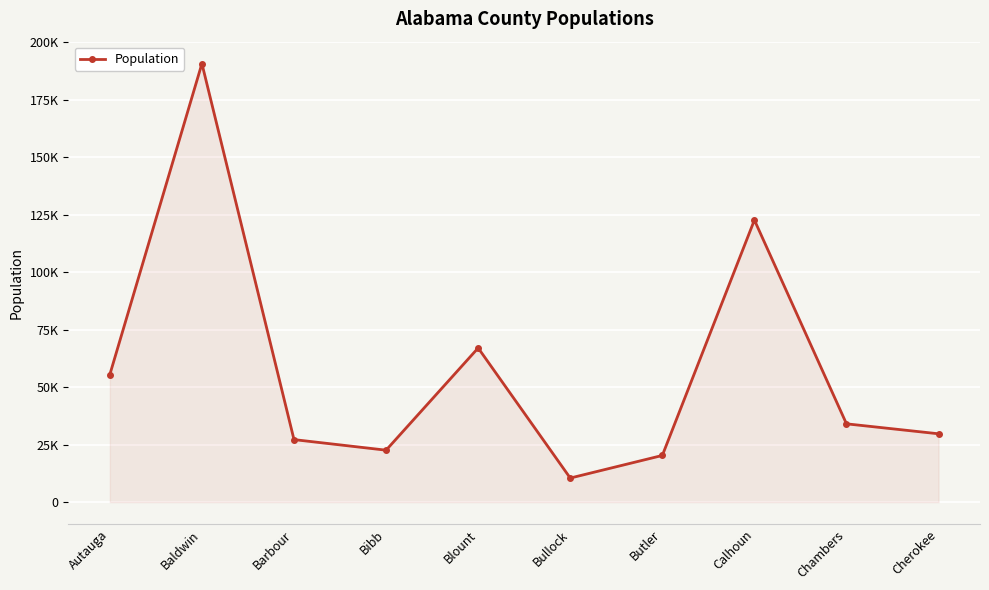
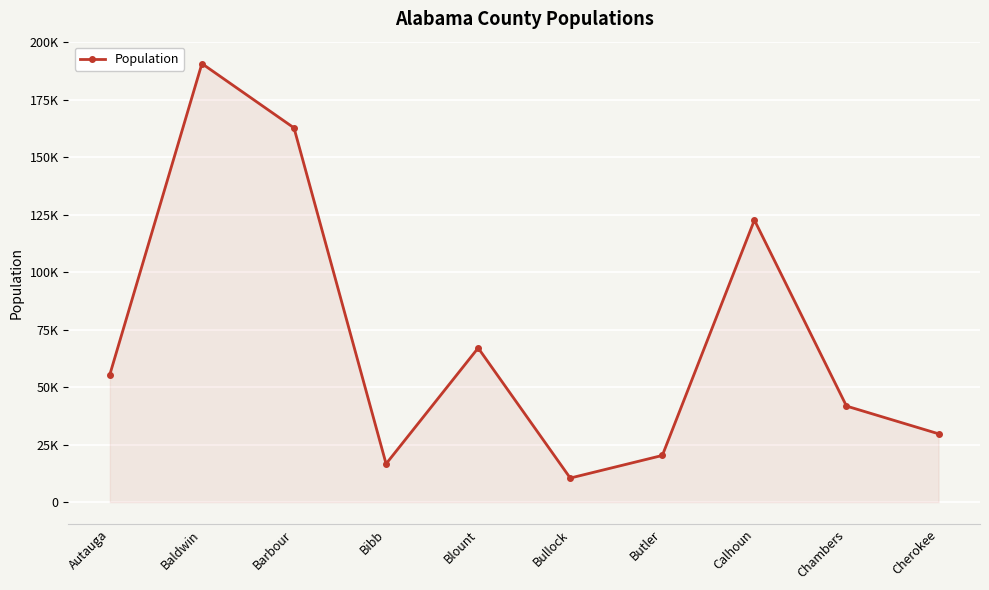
  {
    "Autauga": 56000,
    "Baldwin": 191000,
-   "Barbour": 27000,
-   "Bibb": 23000,
+   "Barbour": 163000,
+   "Bibb": 17000,
    "Blount": 67000,
    "Bullock": 10000,
    "Butler": 20000,
    "Calhoun": 123000,
-   "Chambers": 34000,
+   "Chambers": 42000,
    "Cherokee": 30000
  }
